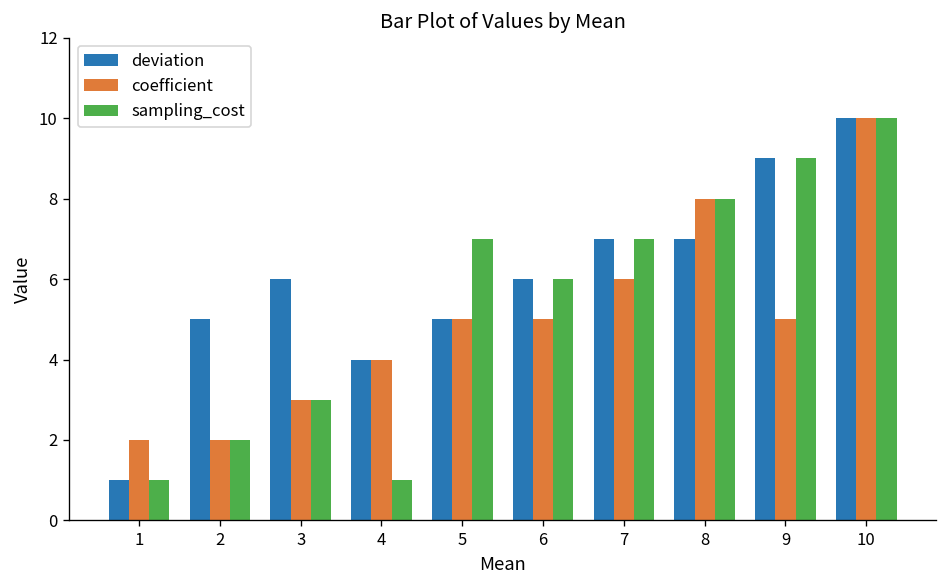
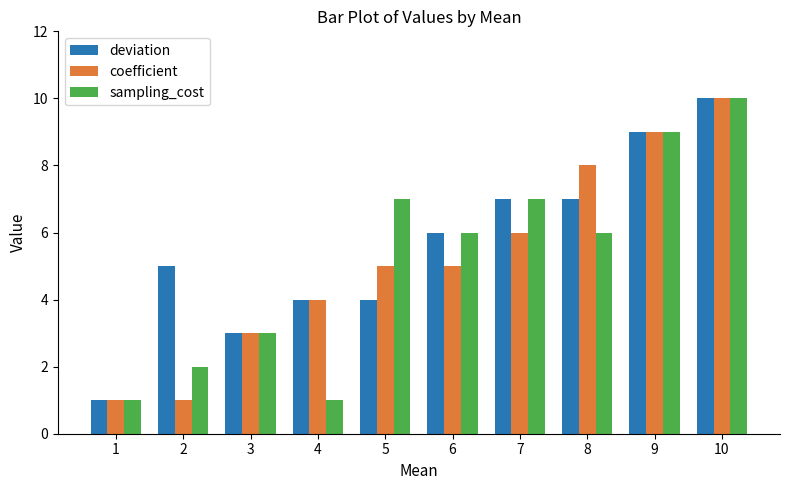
  {
    "deviation": {
      "1": 1,
      "2": 5,
-     "3": 6,
+     "3": 3,
      "4": 4,
-     "5": 5,
+     "5": 4,
      "6": 6,
      "7": 7,
      "8": 7,
      "9": 9,
      "10": 10
    },
    "coefficient": {
-     "1": 2,
-     "2": 2,
+     "1": 1,
+     "2": 1,
      "3": 3,
      "4": 4,
      "5": 5,
      "6": 5,
      "7": 6,
      "8": 8,
-     "9": 5,
+     "9": 9,
      "10": 10
    },
    "sampling_cost": {
      "1": 1,
      "2": 2,
      "3": 3,
      "4": 1,
      "5": 7,
      "6": 6,
      "7": 7,
-     "8": 8,
+     "8": 6,
      "9": 9,
      "10": 10
    }
  }
